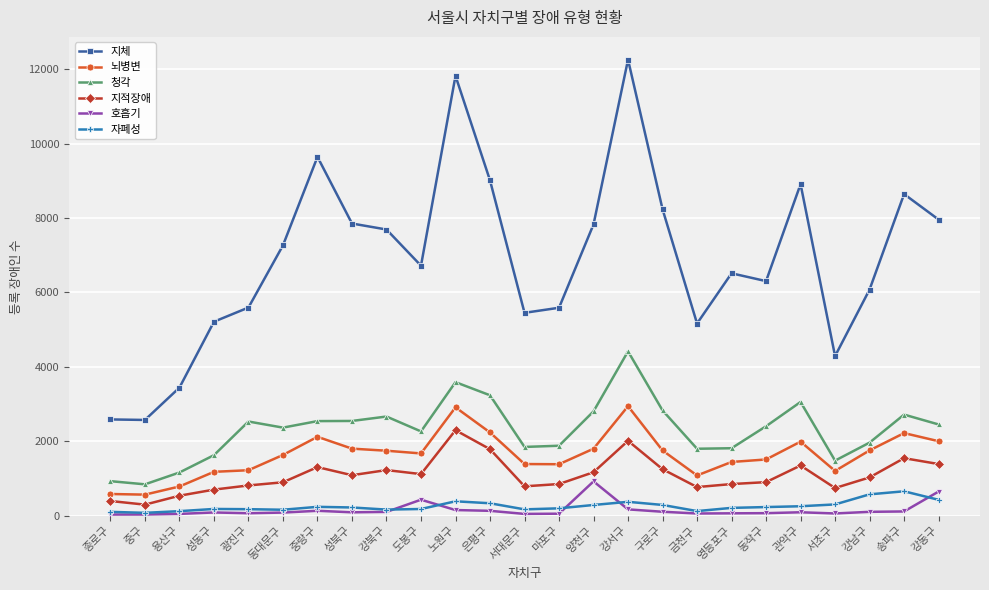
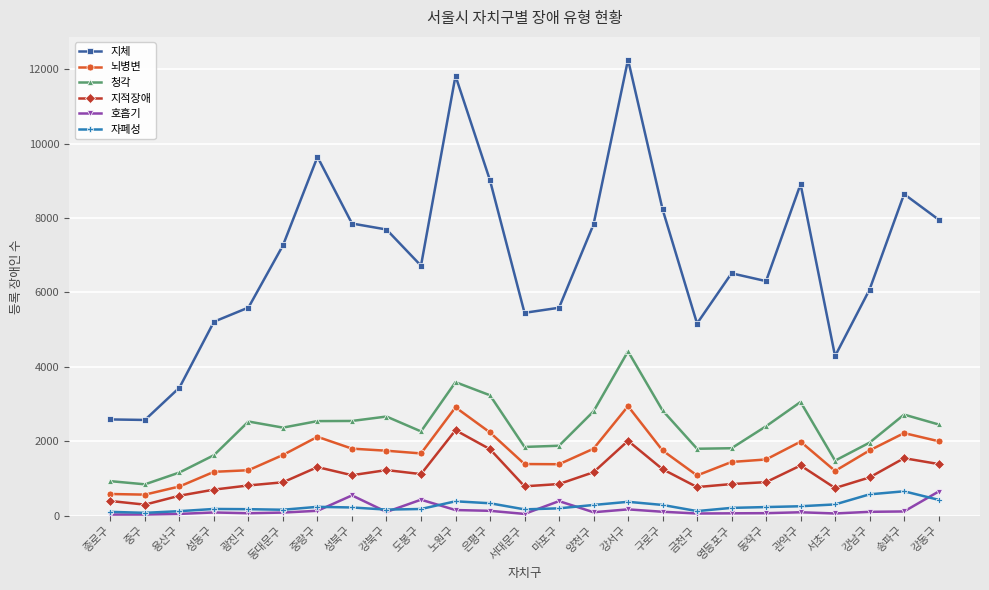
  {
    "청각": {
      "종로구": 900,
      "중구": 800,
      "용산구": 1200,
      "성동구": 1600,
      "광진구": 2500,
      "동대문구": 2400,
      "중랑구": 2500,
      "성북구": 2500,
      "강북구": 2700,
      "도봉구": 2300,
      "노원구": 3600,
      "은평구": 3200,
      "서대문구": 1800,
      "마포구": 1900,
      "양천구": 2800,
      "강서구": 4400,
      "구로구": 2800,
      "금천구": 1800,
      "영등포구": 1800,
      "동작구": 2400,
      "관악구": 3100,
      "서초구": 1500,
      "강남구": 2000,
      "송파구": 2700,
      "강동구": 2500
    },
    "호흡기": {
      "종로구": 0,
      "용산구": 0,
      "성동구": 100,
      "광진구": 100,
      "동대문구": 100,
      "중랑구": 100,
-     "성북구": 100,
+     "성북구": 500,
      "도봉구": 400,
      "노원구": 200,
      "은평구": 100,
      "서대문구": 0,
-     "마포구": 100,
-     "양천구": 900,
+     "마포구": 400,
+     "양천구": 100,
      "강서구": 200,
      "구로구": 100,
      "영등포구": 100,
      "동작구": 100,
      "관악구": 100,
      "서초구": 100,
      "강남구": 100,
      "송파구": 100,
      "강동구": 600
    }
  }
